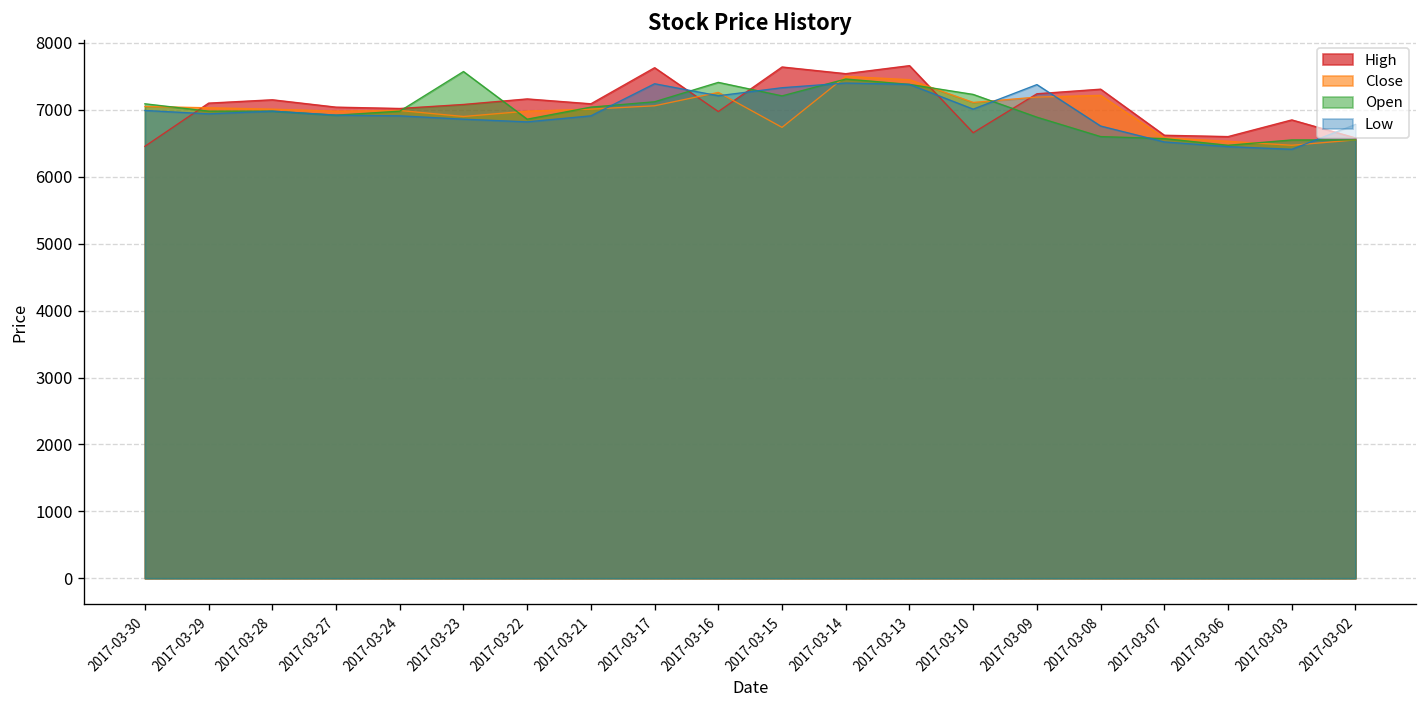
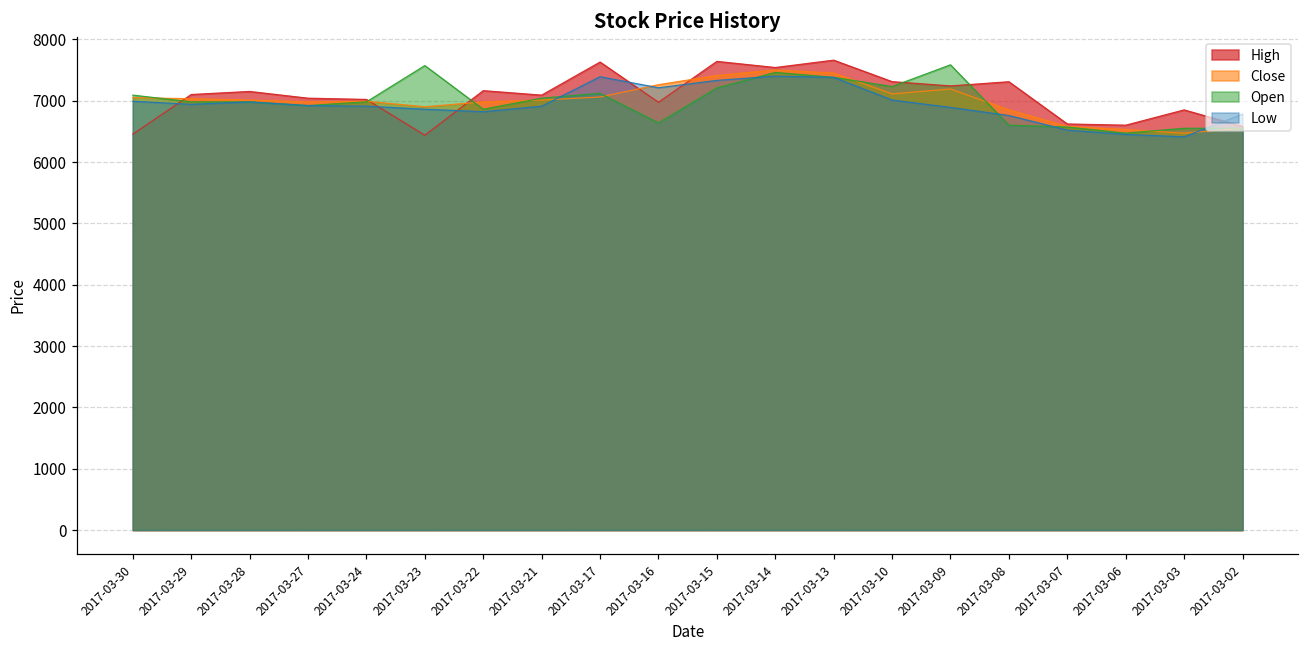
  {
    "High": {
      "2017-03-30": 6500,
      "2017-03-29": 7100,
      "2017-03-28": 7200,
      "2017-03-27": 7000,
-     "2017-03-23": 7100,
+     "2017-03-23": 6400,
      "2017-03-22": 7200,
      "2017-03-21": 7100,
      "2017-03-17": 7600,
      "2017-03-16": 7000,
      "2017-03-15": 7600,
      "2017-03-13": 7700,
-     "2017-03-10": 6700,
+     "2017-03-10": 7300,
      "2017-03-09": 7200,
      "2017-03-08": 7300,
      "2017-03-06": 6600,
      "2017-03-03": 6800
    },
    "Close": {
      "2017-03-29": 7000,
      "2017-03-27": 7000,
      "2017-03-22": 7000,
      "2017-03-17": 7100,
      "2017-03-16": 7300,
-     "2017-03-15": 6700,
+     "2017-03-15": 7400,
      "2017-03-13": 7500,
      "2017-03-10": 7100,
      "2017-03-09": 7200,
-     "2017-03-08": 7200,
+     "2017-03-08": 6900,
      "2017-03-06": 6500,
      "2017-03-03": 6500
    },
    "Open": {
      "2017-03-23": 7600,
      "2017-03-17": 7100,
-     "2017-03-16": 7400,
+     "2017-03-16": 6600,
      "2017-03-15": 7200,
      "2017-03-10": 7200,
-     "2017-03-09": 6900,
+     "2017-03-09": 7600,
      "2017-03-08": 6600,
      "2017-03-03": 6600
    },
    "Low": {
      "2017-03-30": 7000,
      "2017-03-24": 6900,
      "2017-03-21": 6900,
      "2017-03-17": 7400,
      "2017-03-16": 7200,
      "2017-03-15": 7300,
      "2017-03-14": 7400,
      "2017-03-10": 7000,
-     "2017-03-09": 7400,
+     "2017-03-09": 6900,
      "2017-03-08": 6800,
      "2017-03-07": 6500,
      "2017-03-03": 6400
    }
  }
